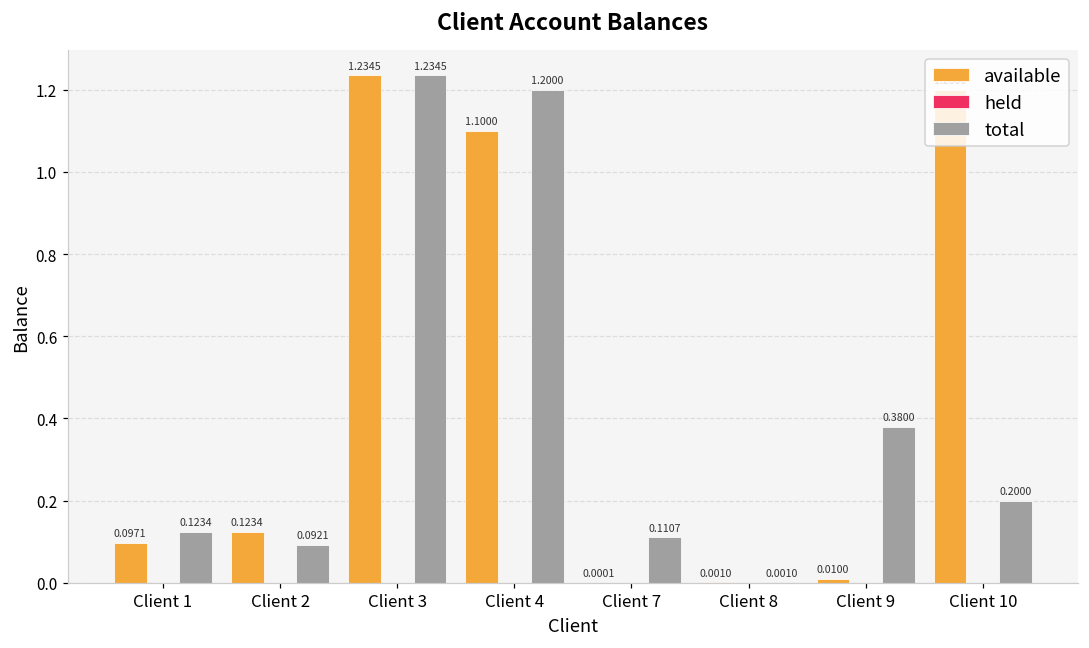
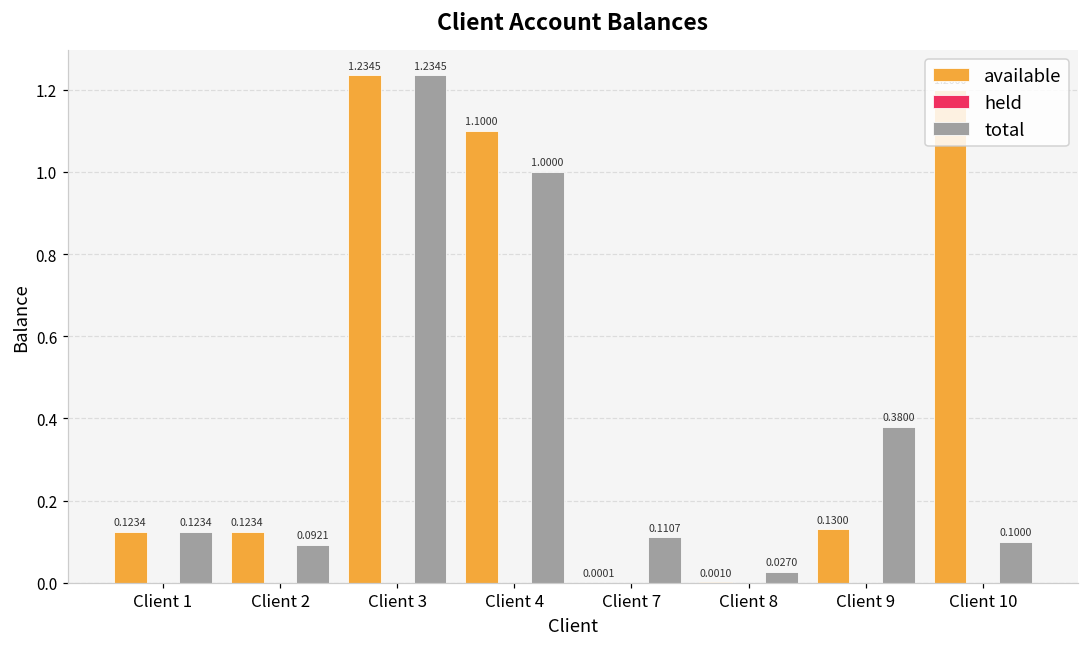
  {
    "available": {
-     "Client 1": 0.0971,
+     "Client 1": 0.1234,
      "Client 2": 0.1234,
      "Client 3": 1.2345,
      "Client 4": 1.1000,
      "Client 7": 0.0001,
      "Client 8": 0.0010,
-     "Client 9": 0.0100
+     "Client 9": 0.1300
    },
    "held": {
      "Client 1": 0.00,
      "Client 2": 0.00,
      "Client 3": 0.00,
      "Client 4": 0.00,
      "Client 7": 0.00,
      "Client 8": 0.00,
      "Client 9": 0.00,
      "Client 10": 0.00
    },
    "total": {
      "Client 1": 0.1234,
      "Client 2": 0.0921,
      "Client 3": 1.2345,
-     "Client 4": 1.2000,
+     "Client 4": 1.0000,
      "Client 7": 0.1107,
-     "Client 8": 0.0010,
+     "Client 8": 0.0270,
      "Client 9": 0.3800,
-     "Client 10": 0.2000
+     "Client 10": 0.1000
    }
  }
